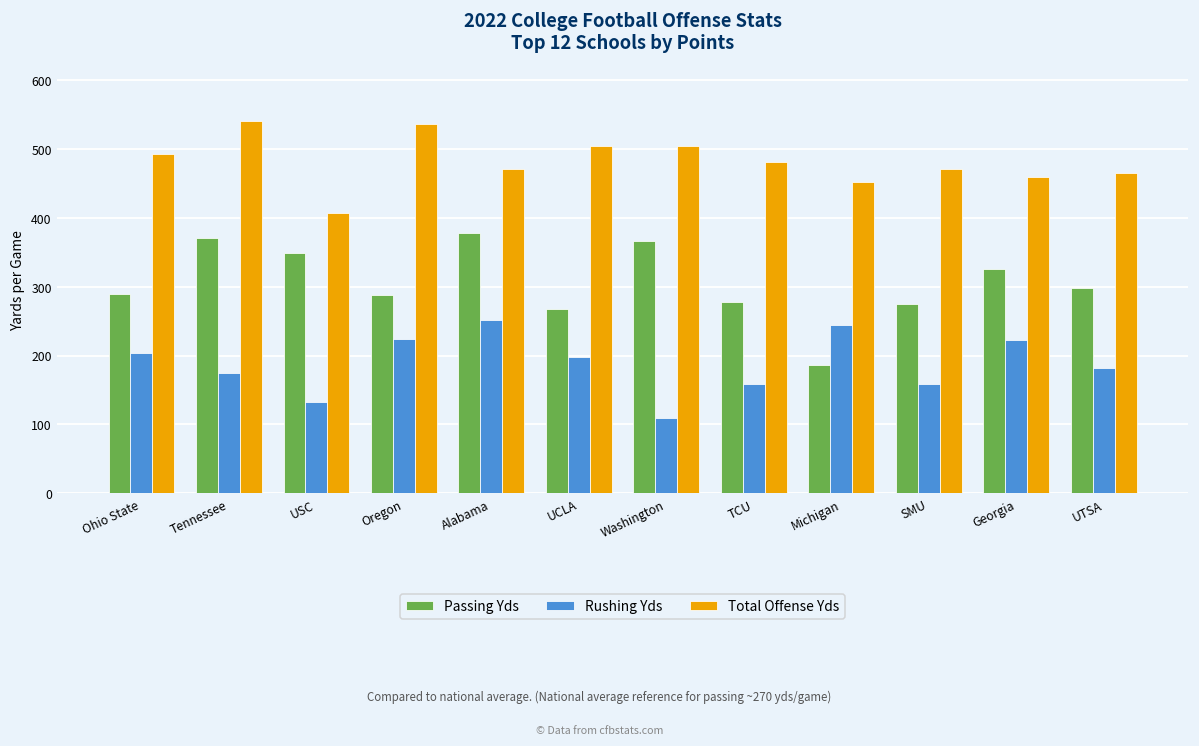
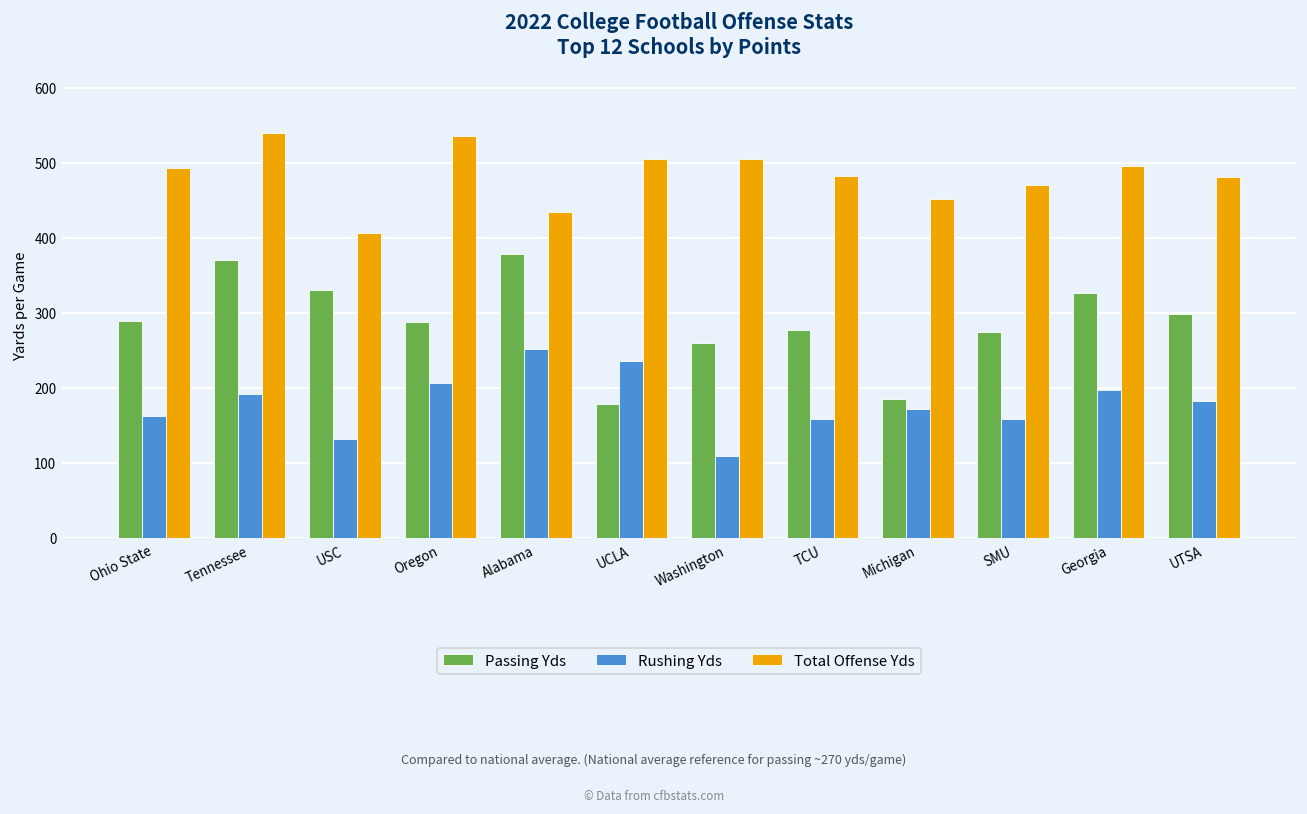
  {
    "Passing Yds": {
      "Ohio State": 290,
      "Tennessee": 370,
-     "USC": 350,
+     "USC": 330,
      "Oregon": 290,
      "Alabama": 380,
-     "UCLA": 270,
-     "Washington": 370,
+     "UCLA": 180,
+     "Washington": 260,
      "TCU": 280,
      "Michigan": 190,
      "SMU": 270,
      "Georgia": 330,
      "UTSA": 300
    },
    "Rushing Yds": {
-     "Ohio State": 200,
-     "Tennessee": 170,
+     "Ohio State": 160,
+     "Tennessee": 190,
      "USC": 130,
-     "Oregon": 220,
+     "Oregon": 210,
      "Alabama": 250,
-     "UCLA": 200,
+     "UCLA": 240,
      "Washington": 110,
      "TCU": 160,
-     "Michigan": 240,
+     "Michigan": 170,
      "SMU": 160,
-     "Georgia": 220,
+     "Georgia": 200,
      "UTSA": 180
    },
    "Total Offense Yds": {
      "Ohio State": 490,
      "Tennessee": 540,
      "USC": 410,
      "Oregon": 540,
-     "Alabama": 470,
+     "Alabama": 440,
      "UCLA": 500,
      "Washington": 510,
      "TCU": 480,
      "Michigan": 450,
      "SMU": 470,
-     "Georgia": 460,
-     "UTSA": 470
+     "Georgia": 500,
+     "UTSA": 480
    }
  }
